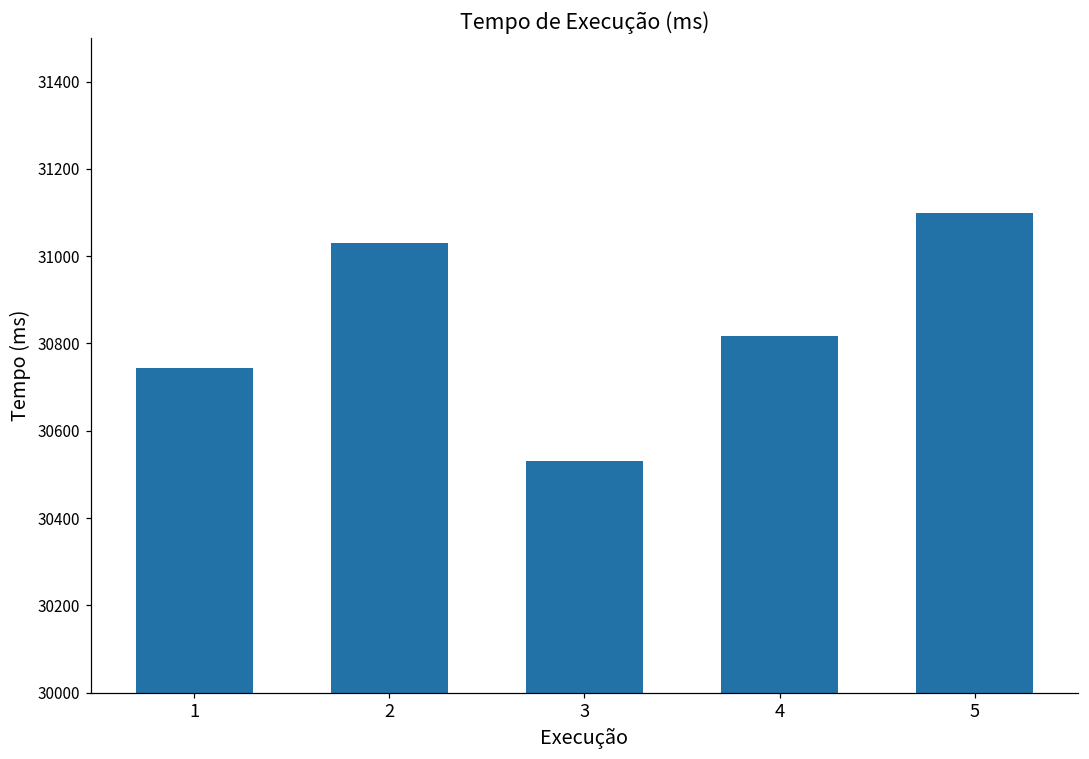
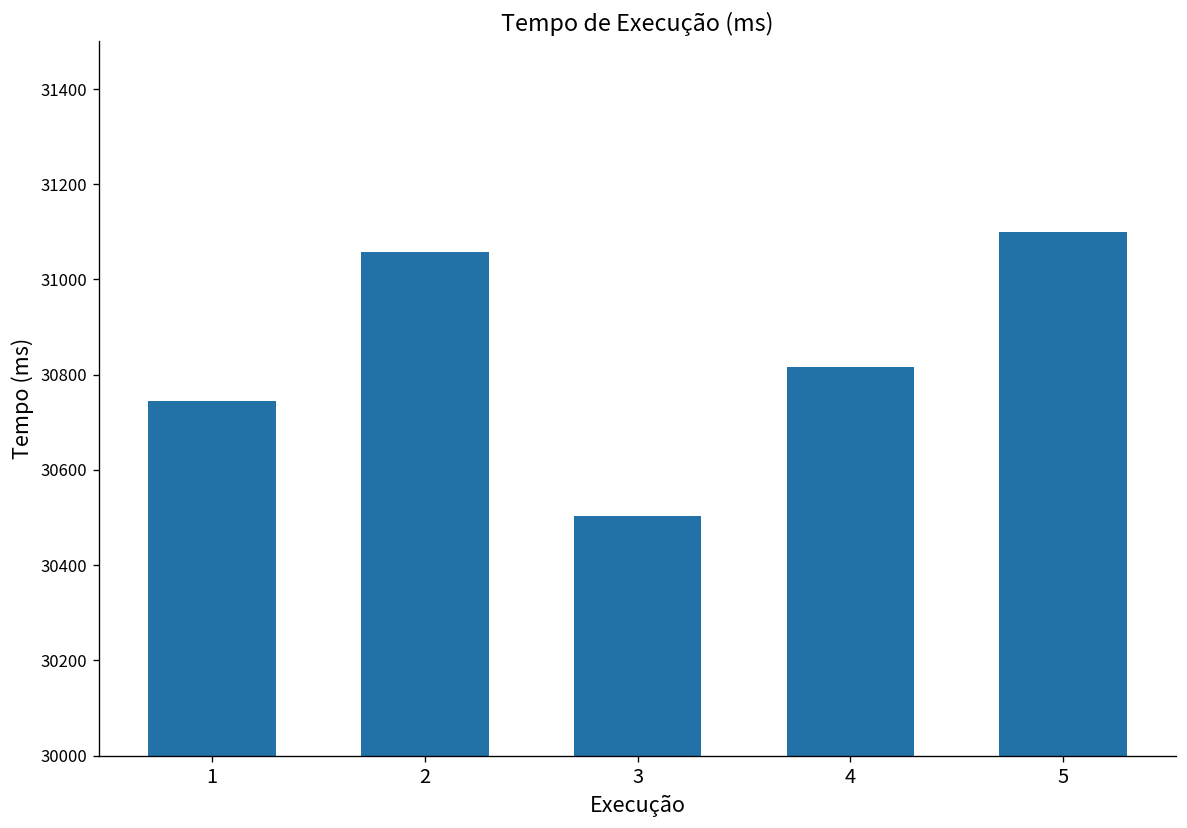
  {
    "1": 30740,
-   "2": 31030,
-   "3": 30530,
+   "2": 31060,
+   "3": 30500,
    "4": 30820,
    "5": 31100
  }
